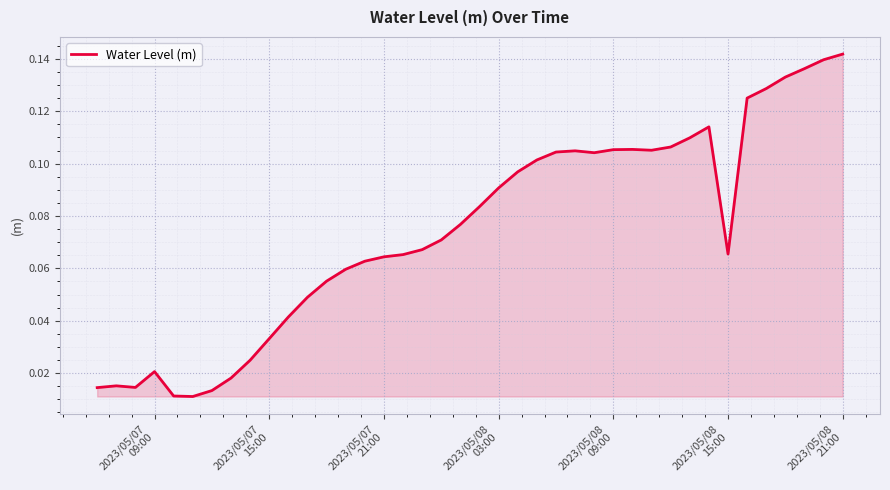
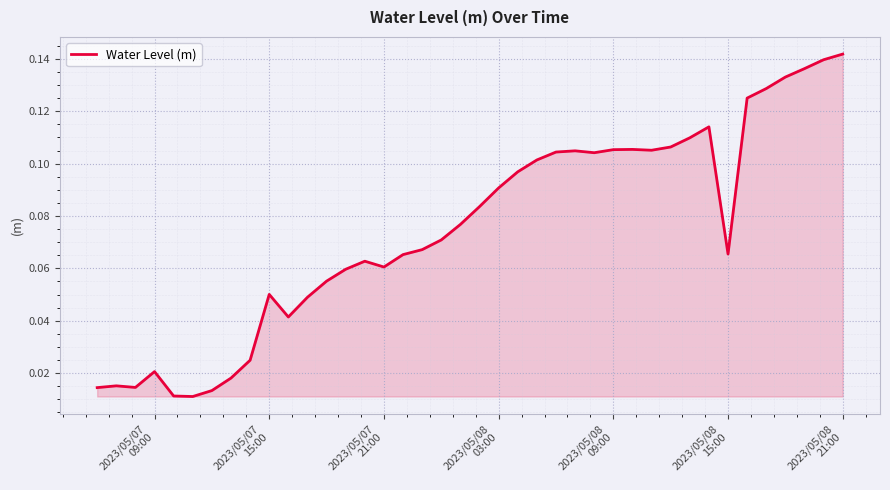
  {
    "2023/05/07 09:00": 0.021,
-   "2023/05/07 15:00": 0.033,
-   "2023/05/07 21:00": 0.064,
+   "2023/05/07 15:00": 0.050,
+   "2023/05/07 21:00": 0.061,
    "2023/05/08 03:00": 0.091,
    "2023/05/08 09:00": 0.105,
    "2023/05/08 15:00": 0.065,
    "2023/05/08 21:00": 0.142
  }
